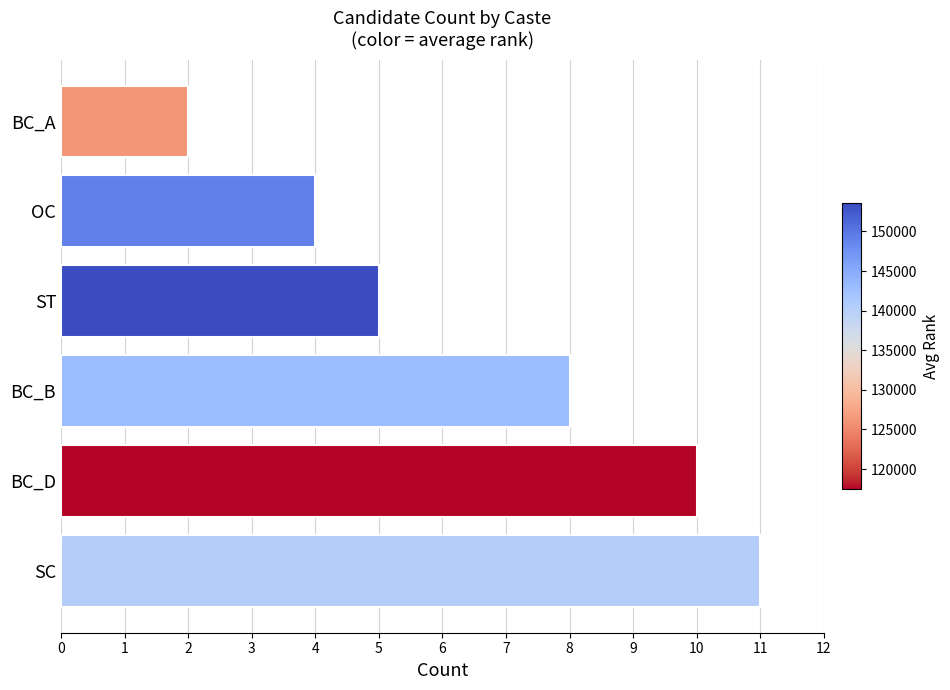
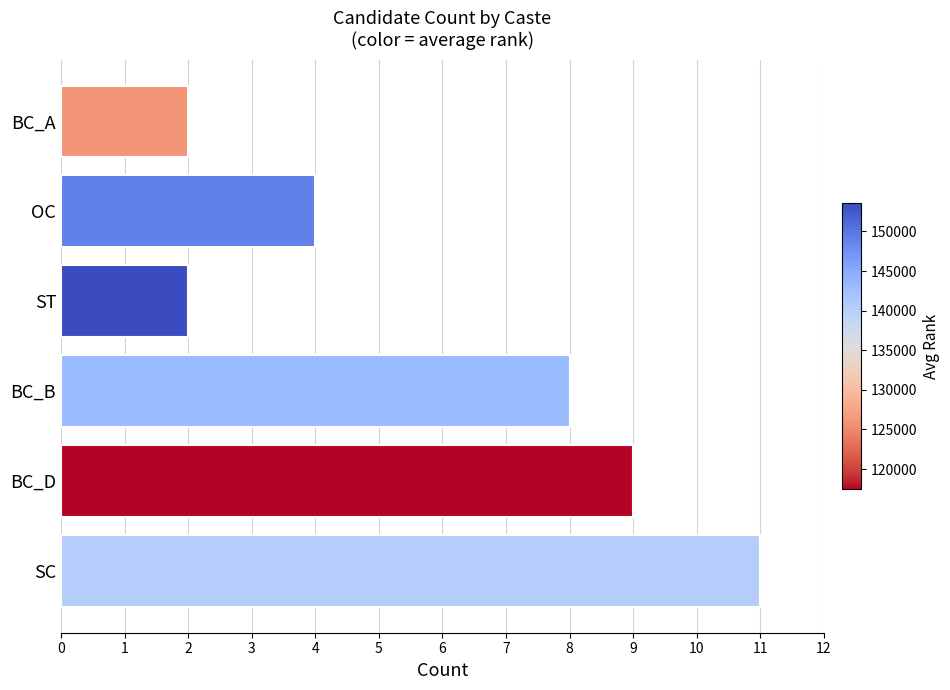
  {
    "BC_A": 2,
    "OC": 4,
-   "ST": 5,
+   "ST": 2,
    "BC_B": 8,
-   "BC_D": 10,
+   "BC_D": 9,
    "SC": 11
  }
